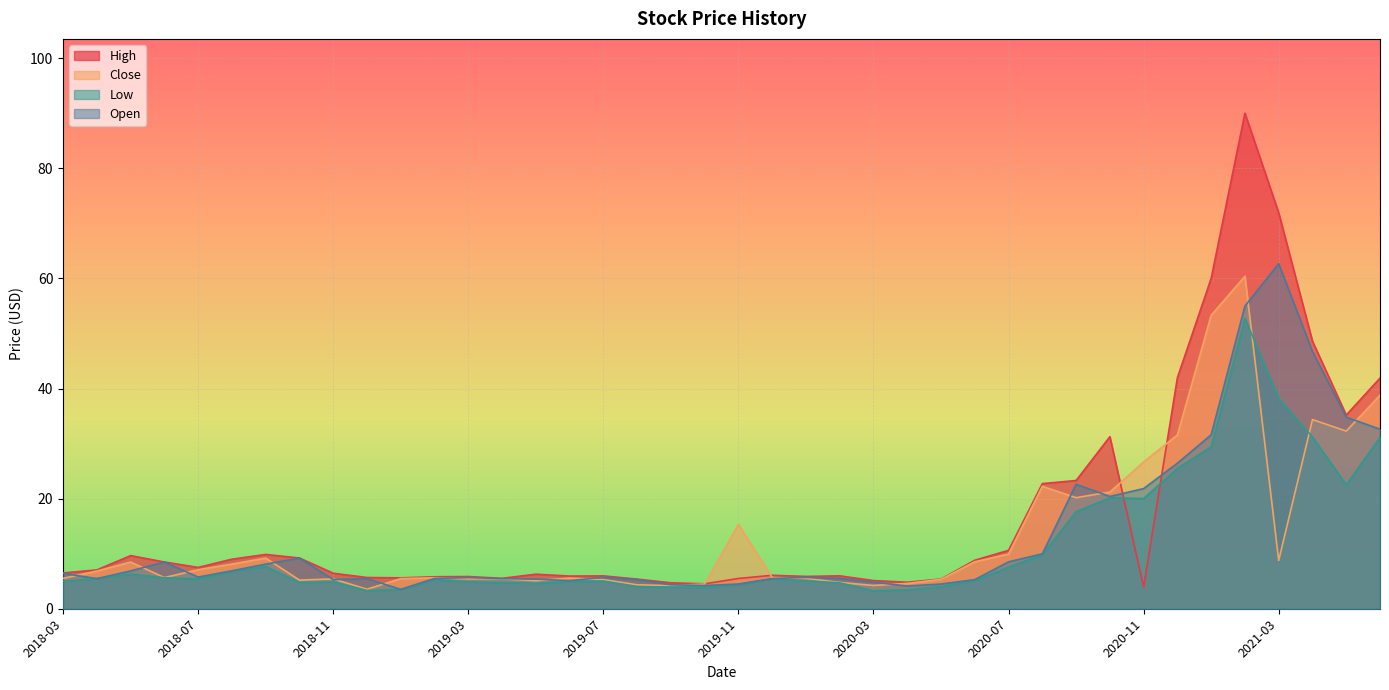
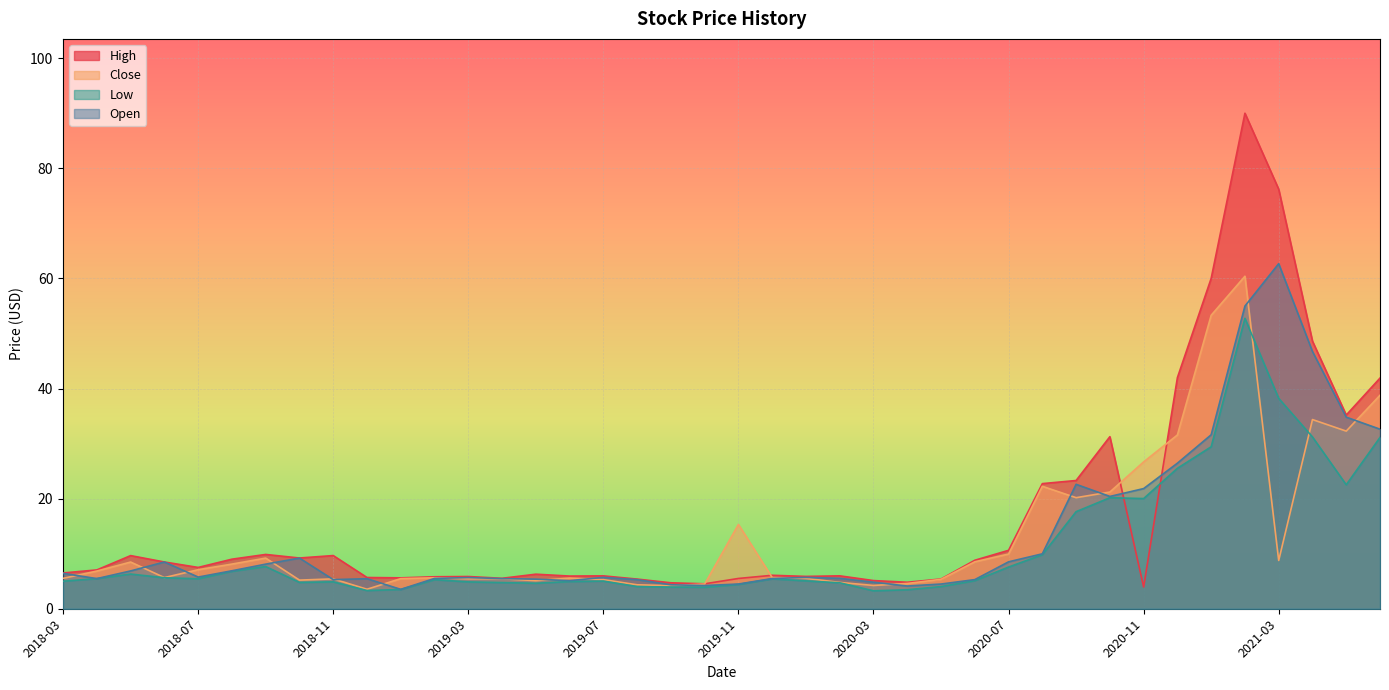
  {
    "High": {
-     "2018-11": 6,
+     "2018-11": 10,
      "2019-11": 6,
      "2020-07": 11,
      "2020-11": 4,
-     "2021-03": 72
+     "2021-03": 76
    },
    "Close": {
      "2018-03": 6,
      "2019-11": 15,
      "2020-03": 4,
      "2020-07": 10,
      "2020-11": 27,
      "2021-03": 9
    }
  }
